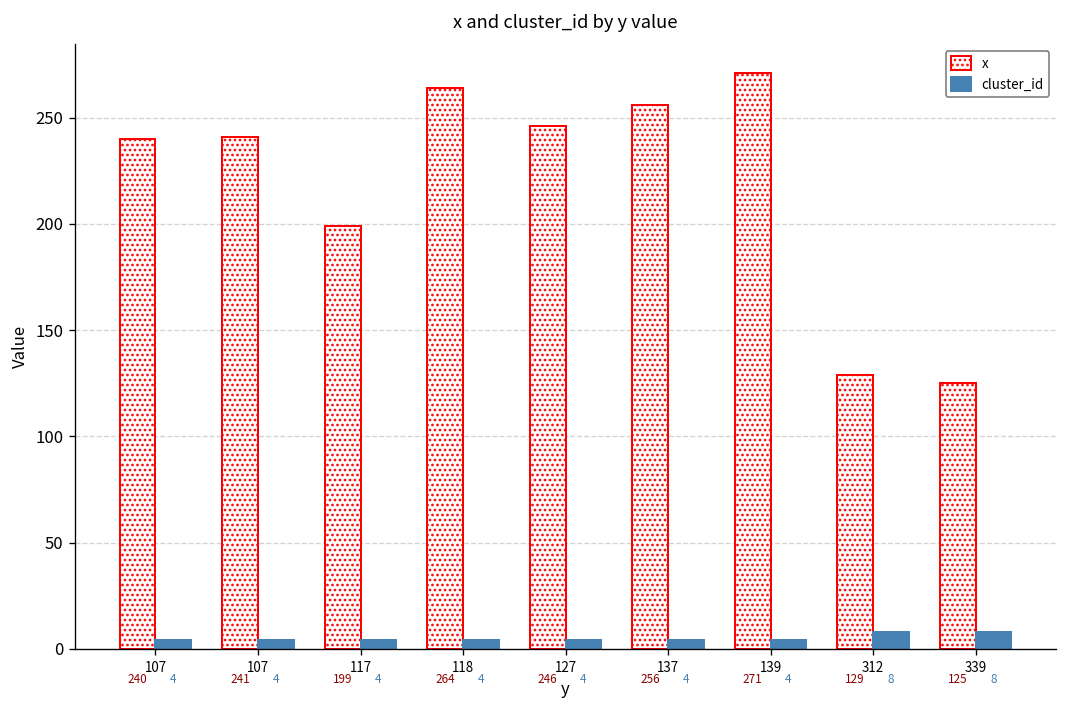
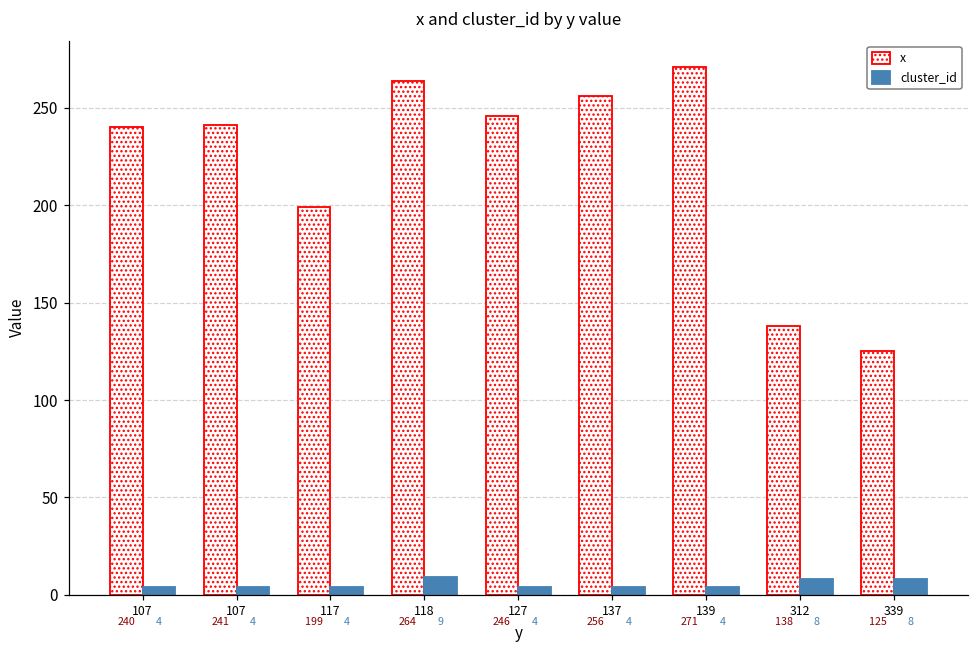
  {
    "x": {
-     "312": 129
+     "312": 138
    },
    "cluster_id": {
-     "118": 4
+     "118": 9
    }
  }
